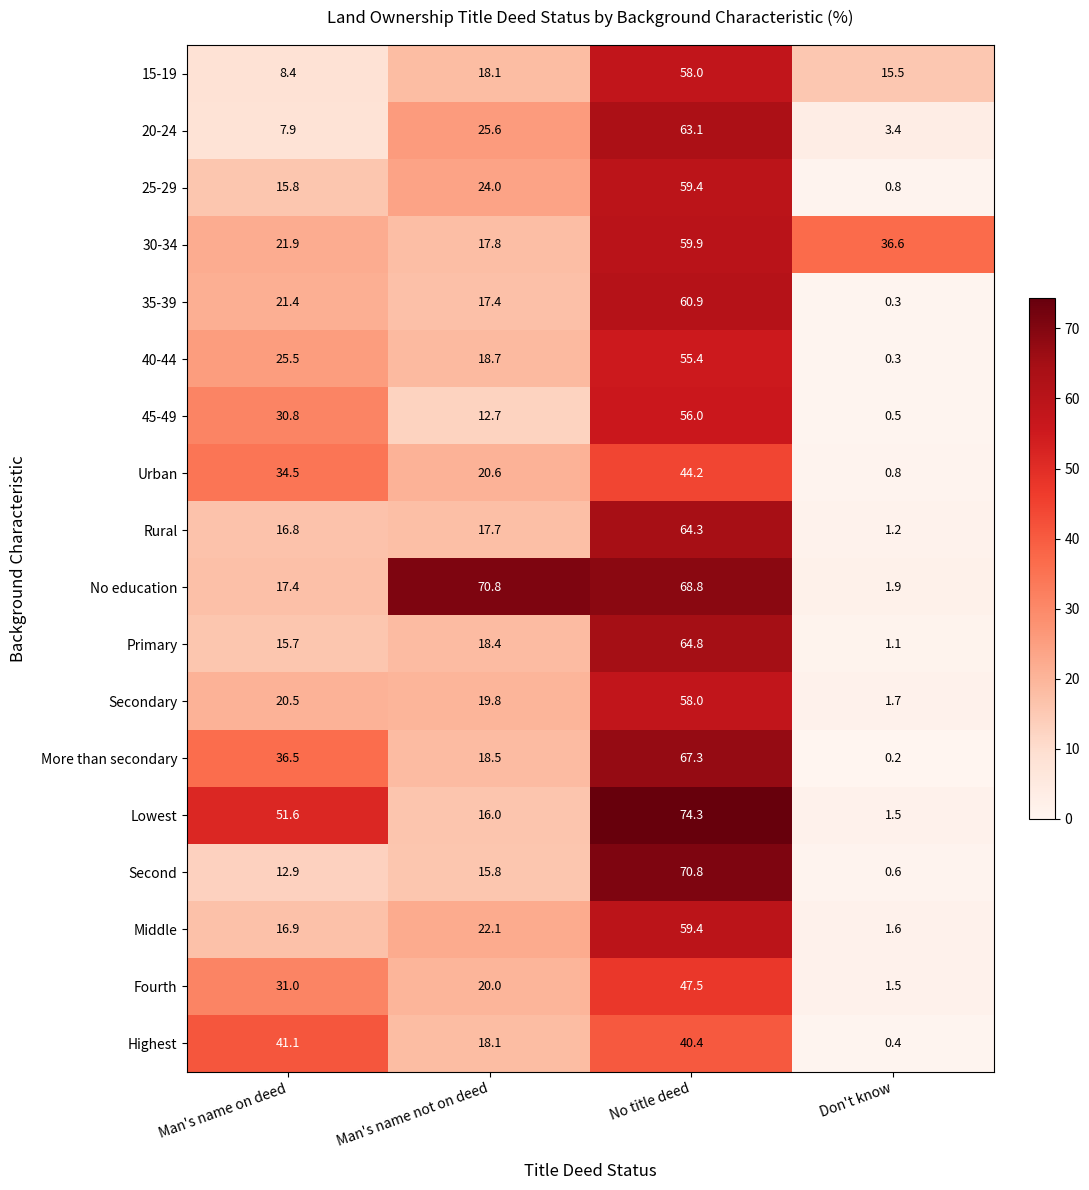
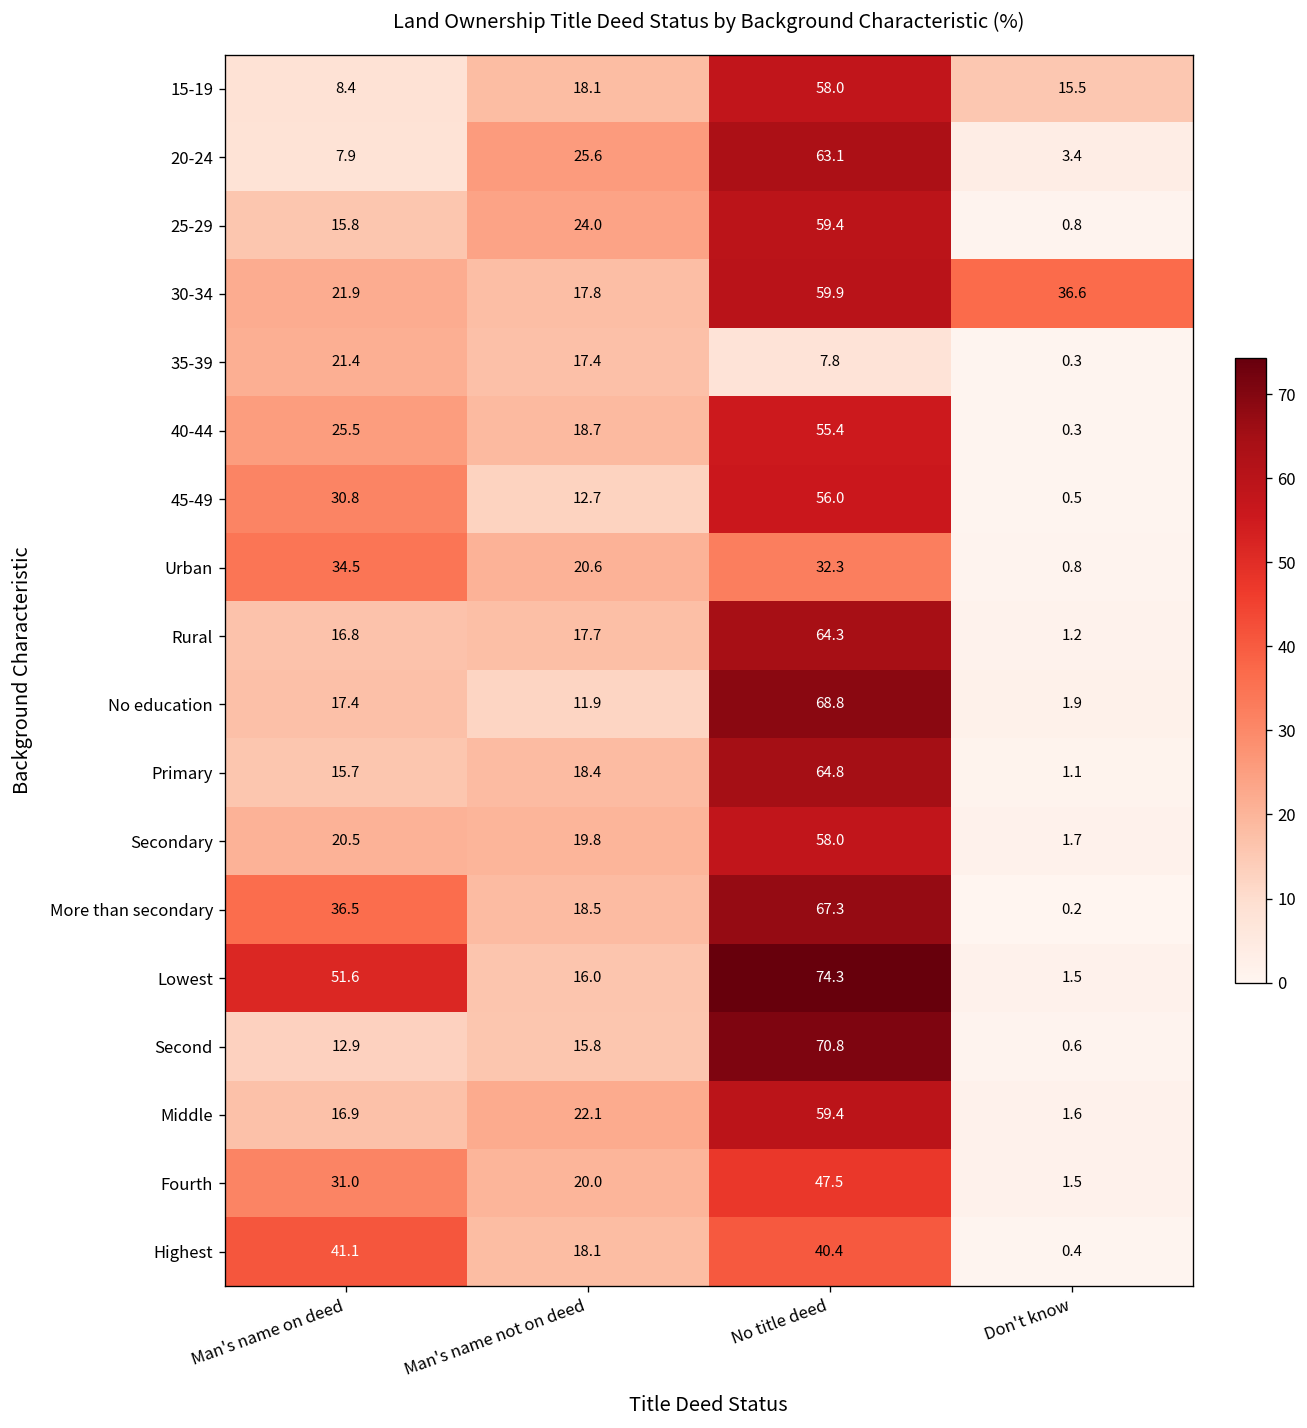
  {
    "15-19": {
      "Man's name on deed": 8.4,
      "Man's name not on deed": 18.1,
      "No title deed": 58.0,
      "Don't know": 15.5
    },
    "20-24": {
      "Man's name on deed": 7.9,
      "Man's name not on deed": 25.6,
      "No title deed": 63.1,
      "Don't know": 3.4
    },
    "25-29": {
      "Man's name on deed": 15.8,
      "Man's name not on deed": 24.0,
      "No title deed": 59.4,
      "Don't know": 0.8
    },
    "30-34": {
      "Man's name on deed": 21.9,
      "Man's name not on deed": 17.8,
      "No title deed": 59.9,
      "Don't know": 36.6
    },
    "35-39": {
      "Man's name on deed": 21.4,
      "Man's name not on deed": 17.4,
-     "No title deed": 60.9,
+     "No title deed": 7.8,
      "Don't know": 0.3
    },
    "40-44": {
      "Man's name on deed": 25.5,
      "Man's name not on deed": 18.7,
      "No title deed": 55.4,
      "Don't know": 0.3
    },
    "45-49": {
      "Man's name on deed": 30.8,
      "Man's name not on deed": 12.7,
      "No title deed": 56.0,
      "Don't know": 0.5
    },
    "Urban": {
      "Man's name on deed": 34.5,
      "Man's name not on deed": 20.6,
-     "No title deed": 44.2,
+     "No title deed": 32.3,
      "Don't know": 0.8
    },
    "Rural": {
      "Man's name on deed": 16.8,
      "Man's name not on deed": 17.7,
      "No title deed": 64.3,
      "Don't know": 1.2
    },
    "No education": {
      "Man's name on deed": 17.4,
-     "Man's name not on deed": 70.8,
+     "Man's name not on deed": 11.9,
      "No title deed": 68.8,
      "Don't know": 1.9
    },
    "Primary": {
      "Man's name on deed": 15.7,
      "Man's name not on deed": 18.4,
      "No title deed": 64.8,
      "Don't know": 1.1
    },
    "Secondary": {
      "Man's name on deed": 20.5,
      "Man's name not on deed": 19.8,
      "No title deed": 58.0,
      "Don't know": 1.7
    },
    "More than secondary": {
      "Man's name on deed": 36.5,
      "Man's name not on deed": 18.5,
      "No title deed": 67.3,
      "Don't know": 0.2
    },
    "Lowest": {
      "Man's name on deed": 51.6,
      "Man's name not on deed": 16.0,
      "No title deed": 74.3,
      "Don't know": 1.5
    },
    "Second": {
      "Man's name on deed": 12.9,
      "Man's name not on deed": 15.8,
      "No title deed": 70.8,
      "Don't know": 0.6
    },
    "Middle": {
      "Man's name on deed": 16.9,
      "Man's name not on deed": 22.1,
      "No title deed": 59.4,
      "Don't know": 1.6
    },
    "Fourth": {
      "Man's name on deed": 31.0,
      "Man's name not on deed": 20.0,
      "No title deed": 47.5,
      "Don't know": 1.5
    },
    "Highest": {
      "Man's name on deed": 41.1,
      "Man's name not on deed": 18.1,
      "No title deed": 40.4,
      "Don't know": 0.4
    }
  }
